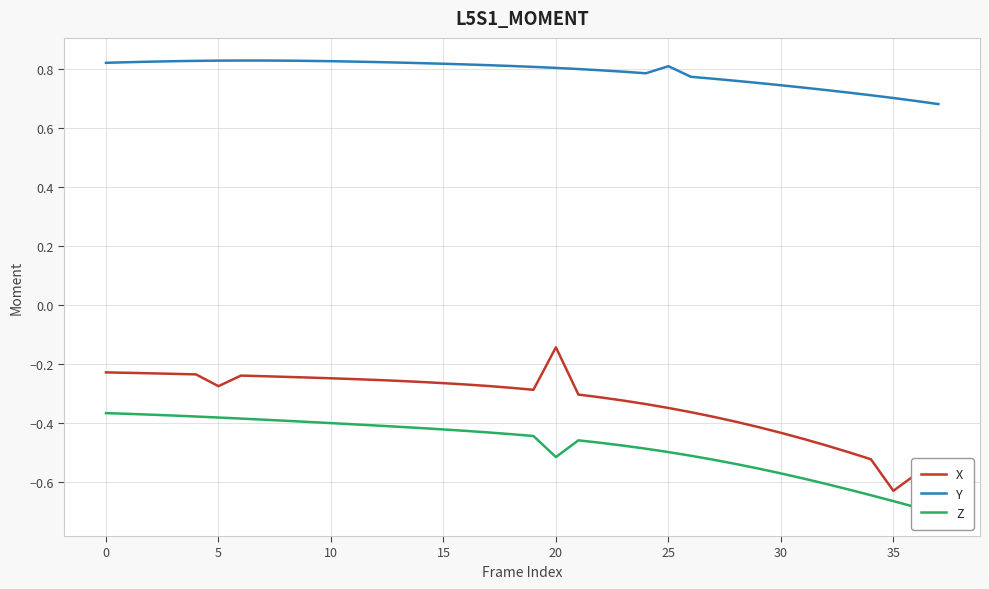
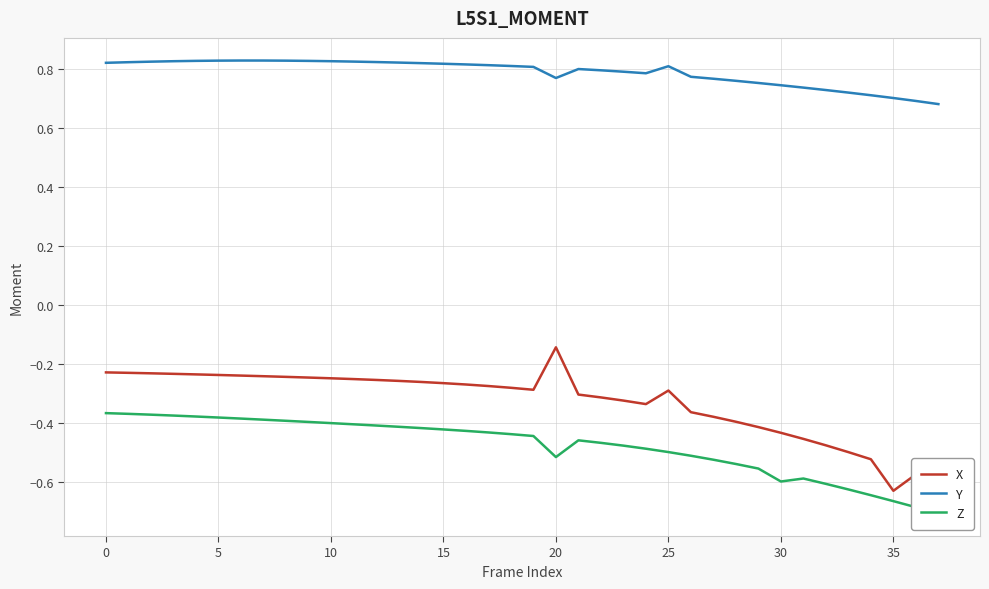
  {
    "X": {
      "0": -0.23,
-     "5": -0.27,
+     "5": -0.24,
      "10": -0.25,
      "15": -0.26,
      "20": -0.14,
-     "25": -0.35,
+     "25": -0.29,
      "30": -0.43,
      "35": -0.63
    },
    "Y": {
      "0": 0.82,
      "5": 0.83,
      "10": 0.83,
      "15": 0.82,
-     "20": 0.80,
+     "20": 0.77,
      "25": 0.81,
      "30": 0.75,
      "35": 0.70
    },
    "Z": {
      "0": -0.37,
      "5": -0.38,
      "10": -0.40,
      "15": -0.42,
      "20": -0.51,
      "25": -0.50,
-     "30": -0.57,
+     "30": -0.60,
      "35": -0.66
    }
  }
